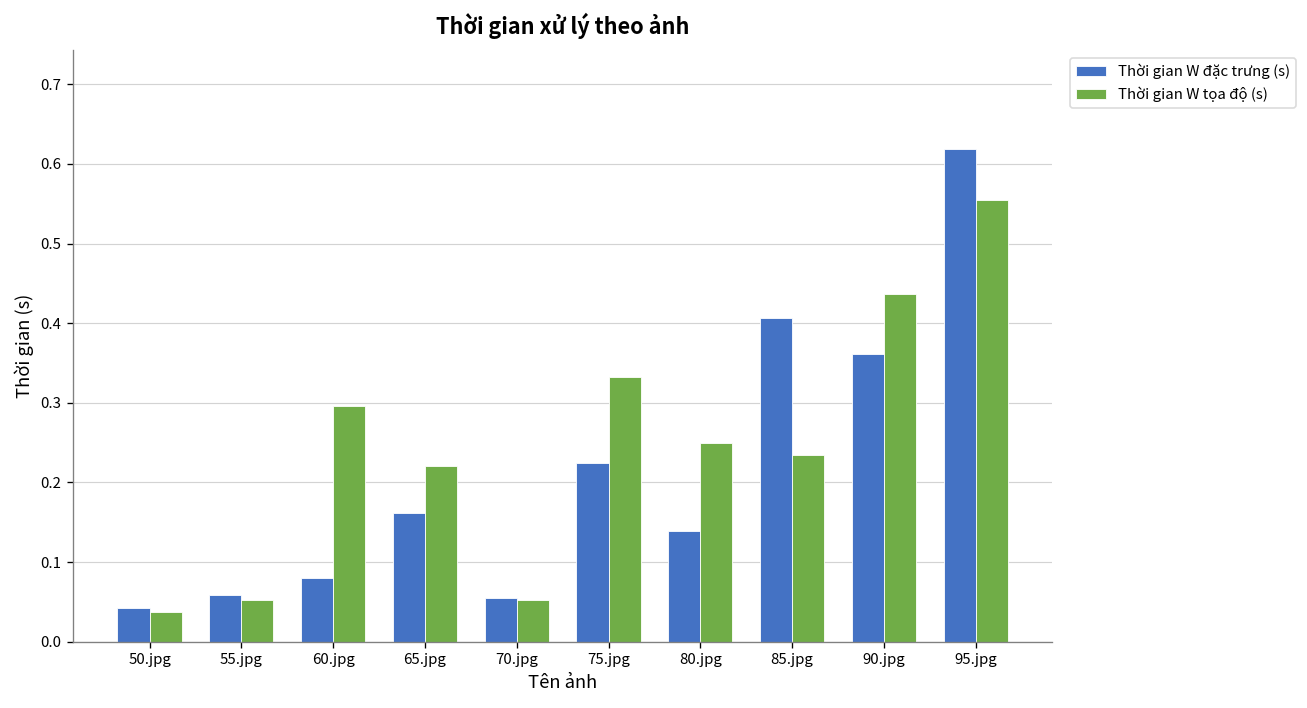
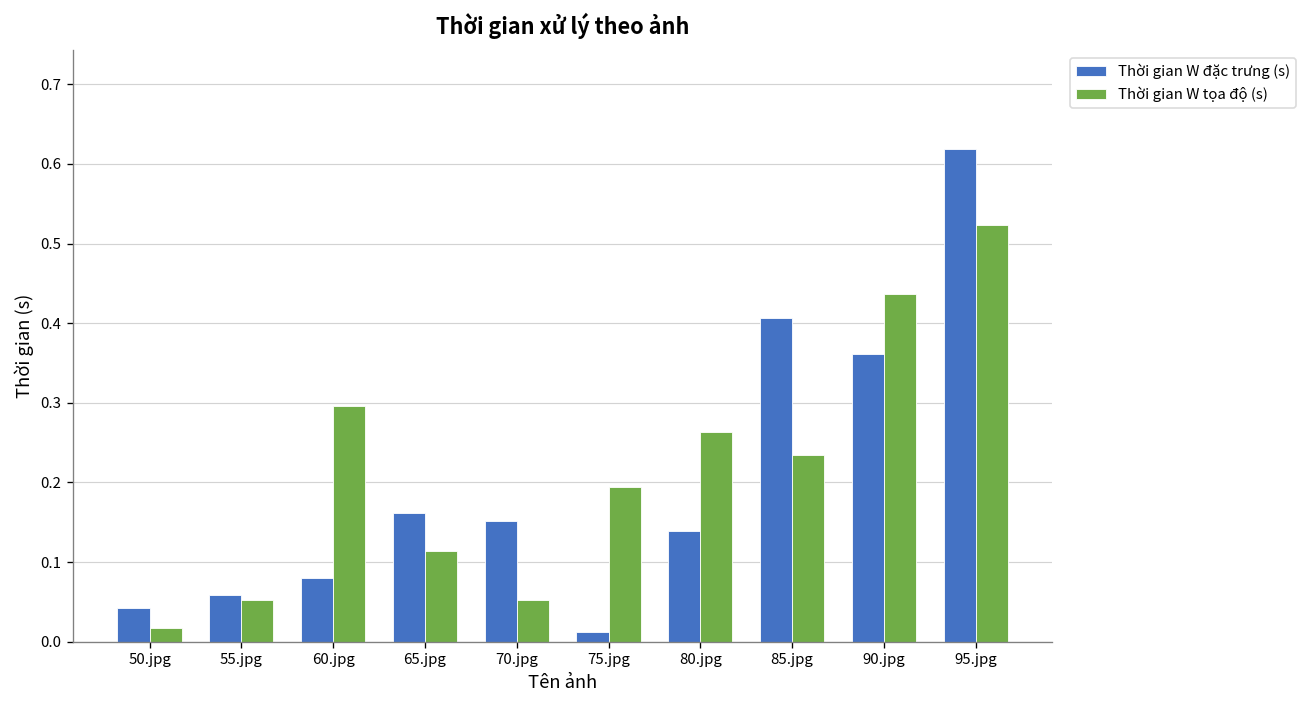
  {
    "Thời gian W đặc trưng (s)": {
      "50.jpg": 0.04,
      "55.jpg": 0.06,
      "60.jpg": 0.08,
      "65.jpg": 0.16,
-     "70.jpg": 0.05,
-     "75.jpg": 0.22,
+     "70.jpg": 0.15,
+     "75.jpg": 0.01,
      "80.jpg": 0.14,
      "85.jpg": 0.41,
      "90.jpg": 0.36,
      "95.jpg": 0.62
    },
    "Thời gian W tọa độ (s)": {
-     "50.jpg": 0.04,
+     "50.jpg": 0.02,
      "55.jpg": 0.05,
      "60.jpg": 0.30,
-     "65.jpg": 0.22,
+     "65.jpg": 0.11,
      "70.jpg": 0.05,
-     "75.jpg": 0.33,
-     "80.jpg": 0.25,
+     "75.jpg": 0.19,
+     "80.jpg": 0.26,
      "85.jpg": 0.23,
      "90.jpg": 0.44,
-     "95.jpg": 0.56
+     "95.jpg": 0.52
    }
  }
